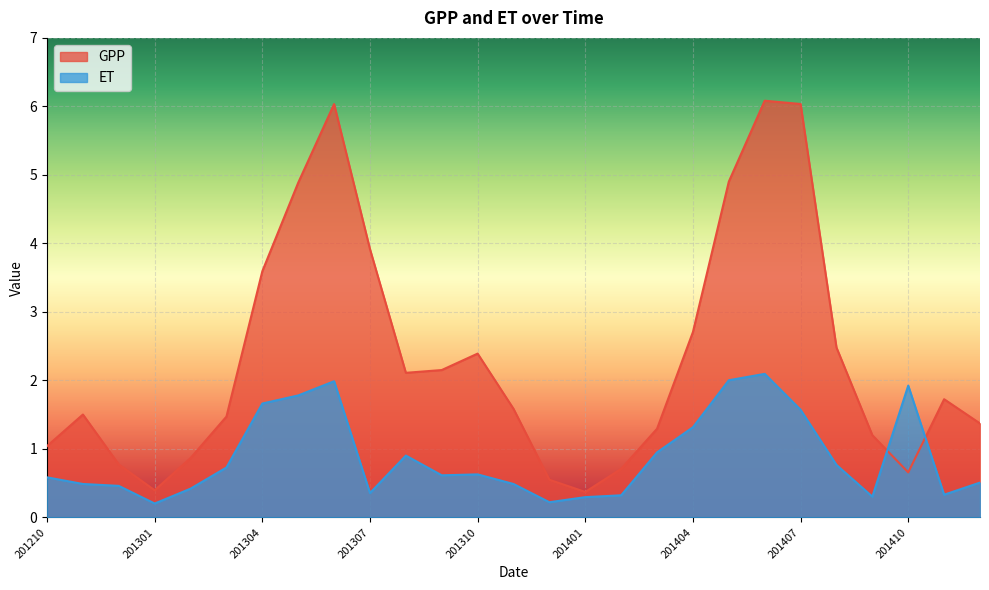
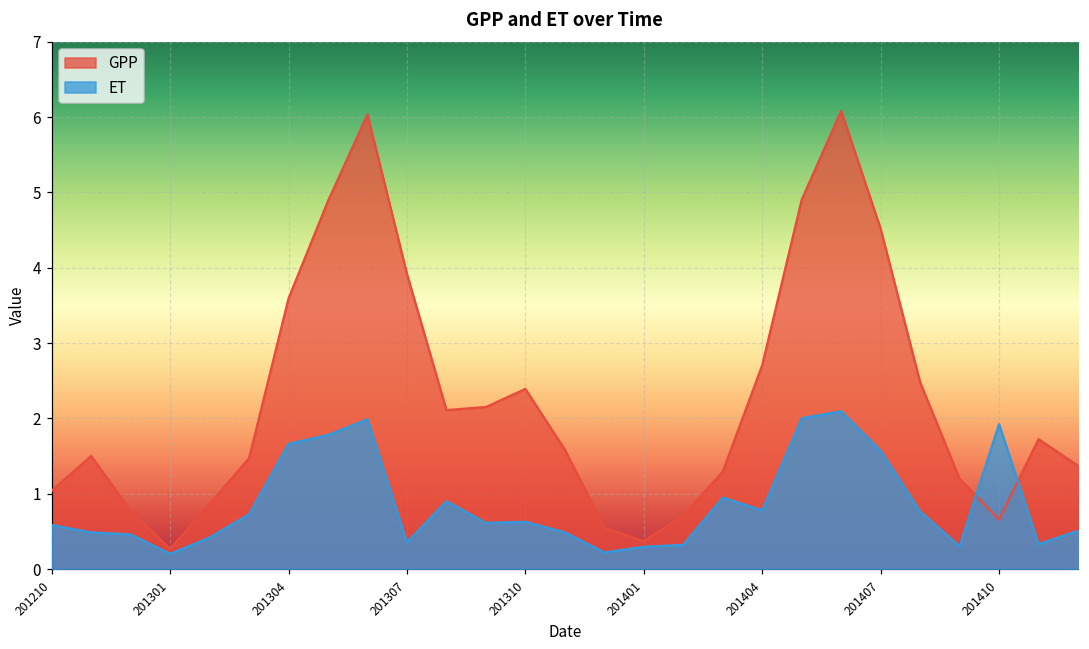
  {
    "GPP": {
      "201210": 1.0,
-     "201301": 0.4,
+     "201301": 0.3,
      "201304": 3.6,
      "201307": 3.9,
      "201310": 2.4,
      "201401": 0.4,
      "201404": 2.7,
-     "201407": 6.0,
+     "201407": 4.5,
      "201410": 0.7
    },
    "ET": {
      "201210": 0.6,
      "201301": 0.2,
      "201304": 1.7,
      "201307": 0.4,
      "201310": 0.6,
      "201401": 0.3,
-     "201404": 1.3,
+     "201404": 0.8,
      "201407": 1.6,
      "201410": 1.9
    }
  }
